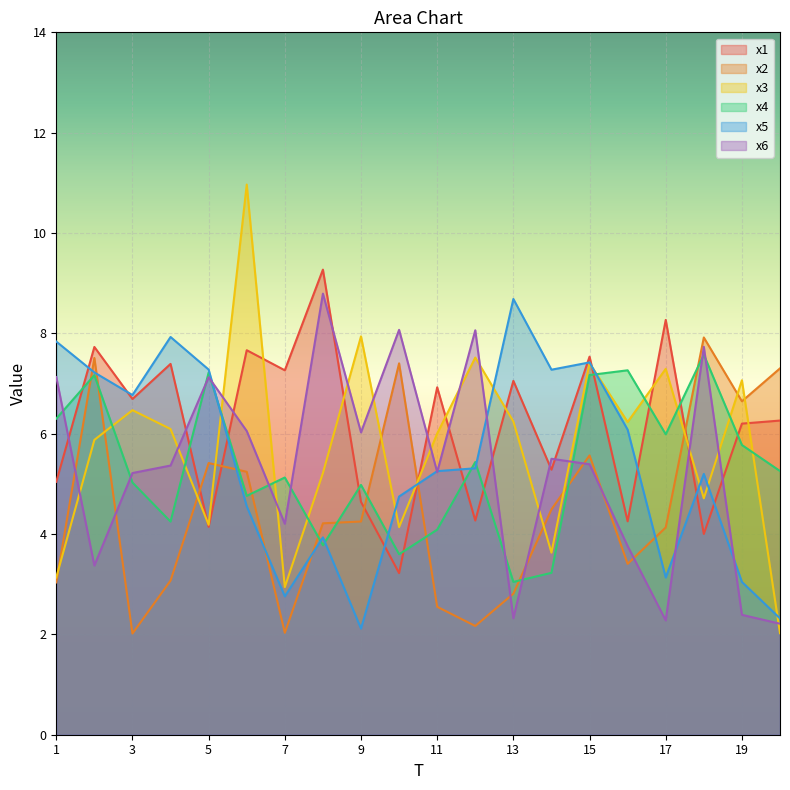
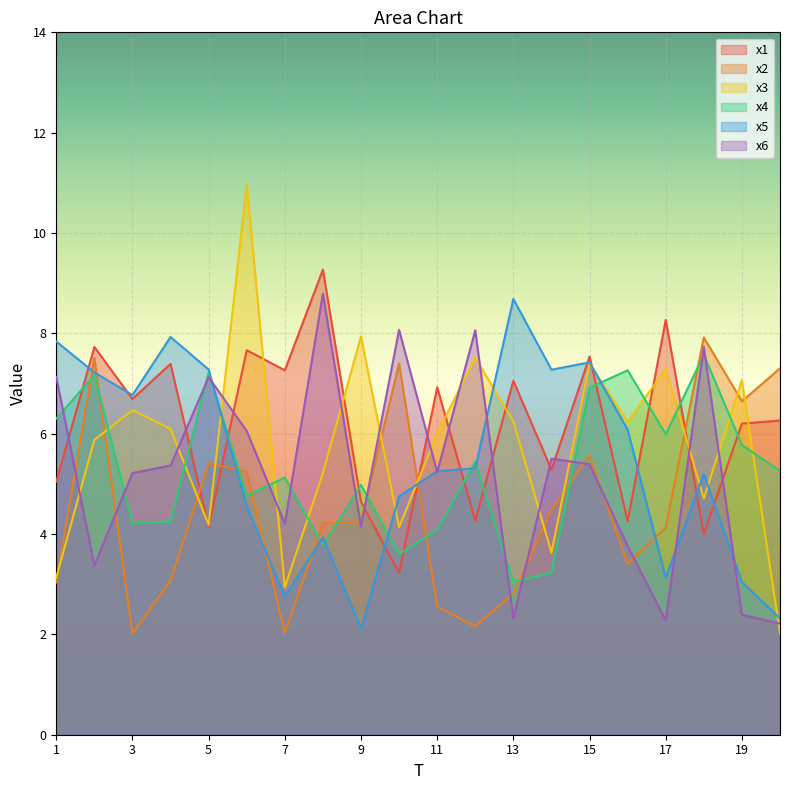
  {
    "x4": {
      "1": 6.3,
-     "3": 5.0,
+     "3": 4.2,
      "5": 7.2,
      "7": 5.1,
      "9": 5.0,
      "11": 4.1,
      "13": 3.0,
-     "15": 7.2,
+     "15": 6.9,
      "17": 6.0,
      "19": 5.8
    },
    "x5": {
      "1": 7.8,
      "3": 6.8,
      "5": 7.3,
      "7": 2.8,
      "9": 2.1,
      "13": 8.7,
      "17": 3.1,
      "19": 3.0
    },
    "x6": {
      "1": 7.1,
      "3": 5.2,
      "5": 7.1,
      "7": 4.2,
-     "9": 6.0,
+     "9": 4.2,
      "13": 2.3,
      "15": 5.4,
      "17": 2.3,
      "19": 2.4
    }
  }
